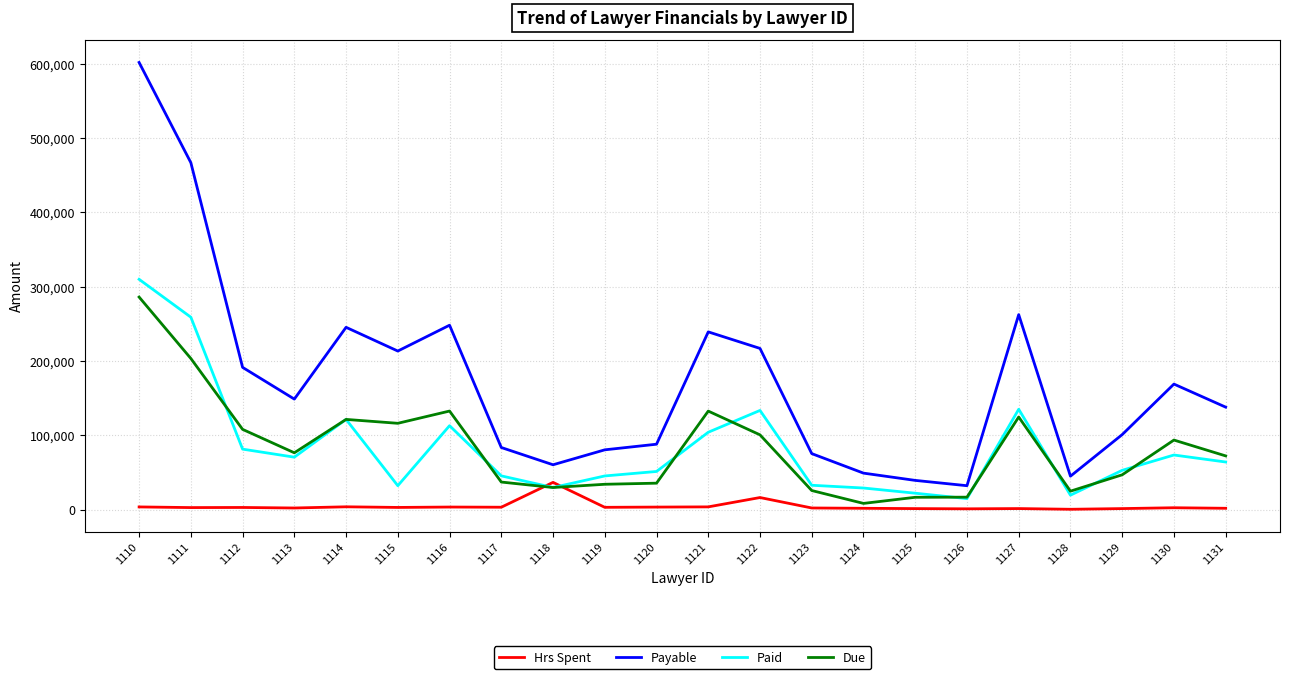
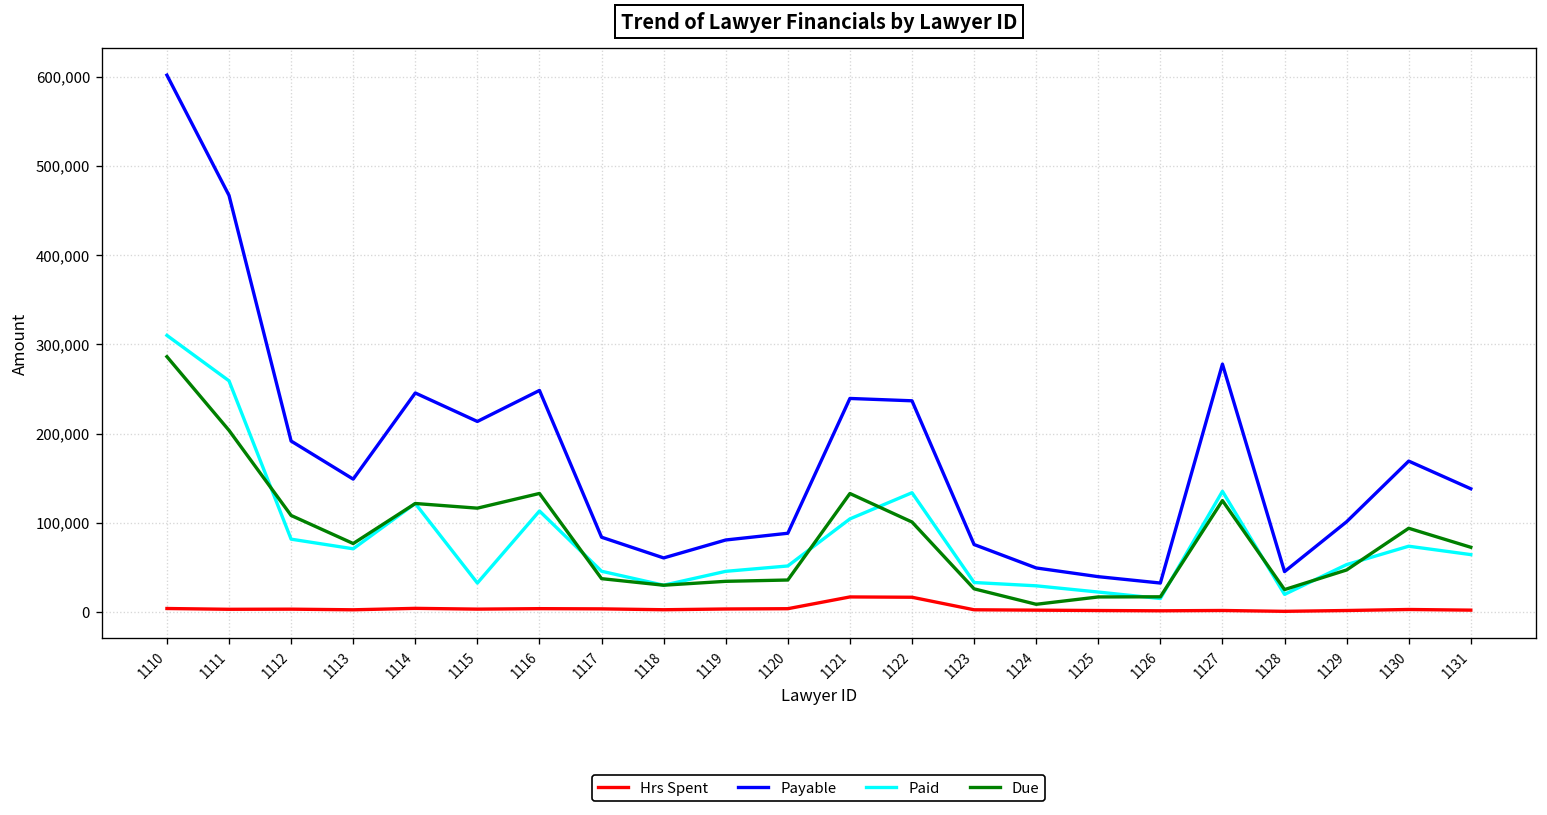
  {
    "Hrs Spent": {
      "1110": "0",
      "1111": "0",
      "1112": "0",
      "1113": "0",
      "1114": "0",
      "1115": "0",
      "1116": "0",
      "1117": "0",
-     "1118": "40,000",
+     "1118": "0",
      "1119": "0",
      "1120": "0",
-     "1121": "0",
+     "1121": "20,000",
      "1122": "20,000",
      "1123": "0",
      "1124": "0",
      "1125": "0",
      "1126": "0",
      "1127": "0",
      "1128": "0",
      "1129": "0",
      "1130": "0",
      "1131": "0"
    },
    "Payable": {
      "1110": "600,000",
      "1111": "470,000",
      "1112": "190,000",
      "1113": "150,000",
      "1114": "250,000",
      "1115": "210,000",
      "1116": "250,000",
      "1117": "80,000",
      "1118": "60,000",
      "1119": "80,000",
      "1120": "90,000",
      "1121": "240,000",
-     "1122": "220,000",
+     "1122": "240,000",
      "1123": "80,000",
      "1124": "50,000",
      "1125": "40,000",
      "1126": "30,000",
-     "1127": "260,000",
+     "1127": "280,000",
      "1128": "50,000",
      "1129": "100,000",
      "1130": "170,000",
      "1131": "140,000"
    },
    "Paid": {
      "1110": "310,000",
      "1111": "260,000",
      "1112": "80,000",
      "1113": "70,000",
      "1115": "30,000",
      "1116": "110,000",
      "1117": "50,000",
      "1119": "50,000",
      "1120": "50,000",
      "1121": "100,000",
      "1122": "130,000",
      "1123": "30,000",
      "1124": "30,000",
      "1125": "20,000",
      "1127": "140,000",
      "1128": "20,000",
      "1129": "50,000",
      "1130": "70,000",
      "1131": "60,000"
    },
    "Due": {
      "1110": "290,000",
      "1111": "200,000",
      "1112": "110,000",
      "1113": "80,000",
      "1115": "120,000",
      "1116": "130,000",
      "1117": "40,000",
      "1119": "30,000",
      "1120": "40,000",
      "1121": "130,000",
      "1122": "100,000",
      "1123": "30,000",
      "1124": "10,000",
      "1125": "20,000",
      "1127": "120,000",
      "1128": "30,000",
      "1129": "50,000",
      "1130": "90,000",
      "1131": "70,000"
    }
  }
